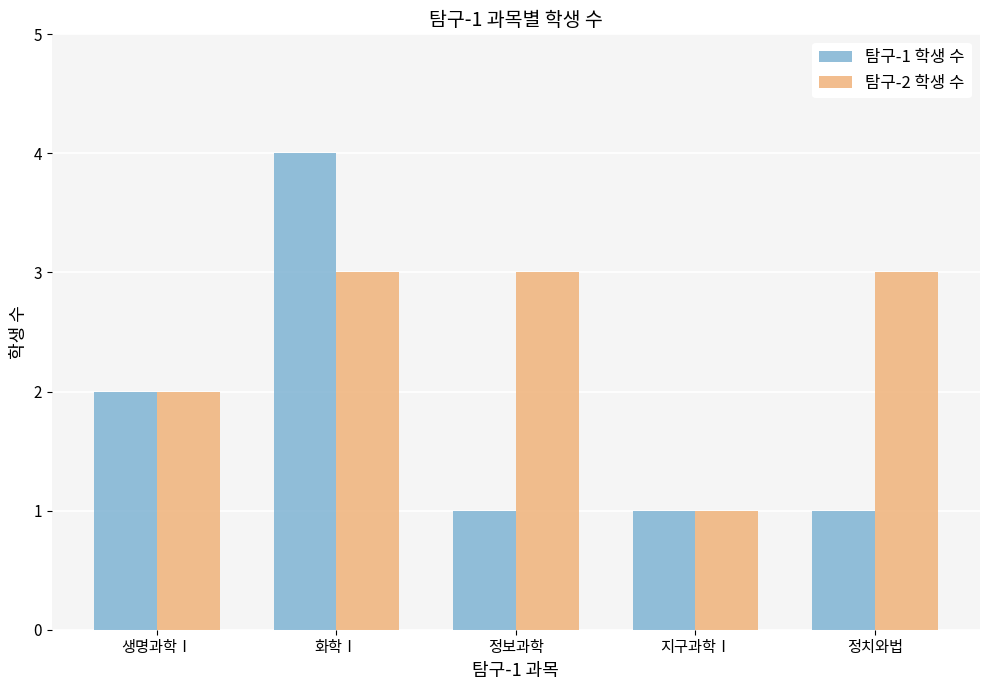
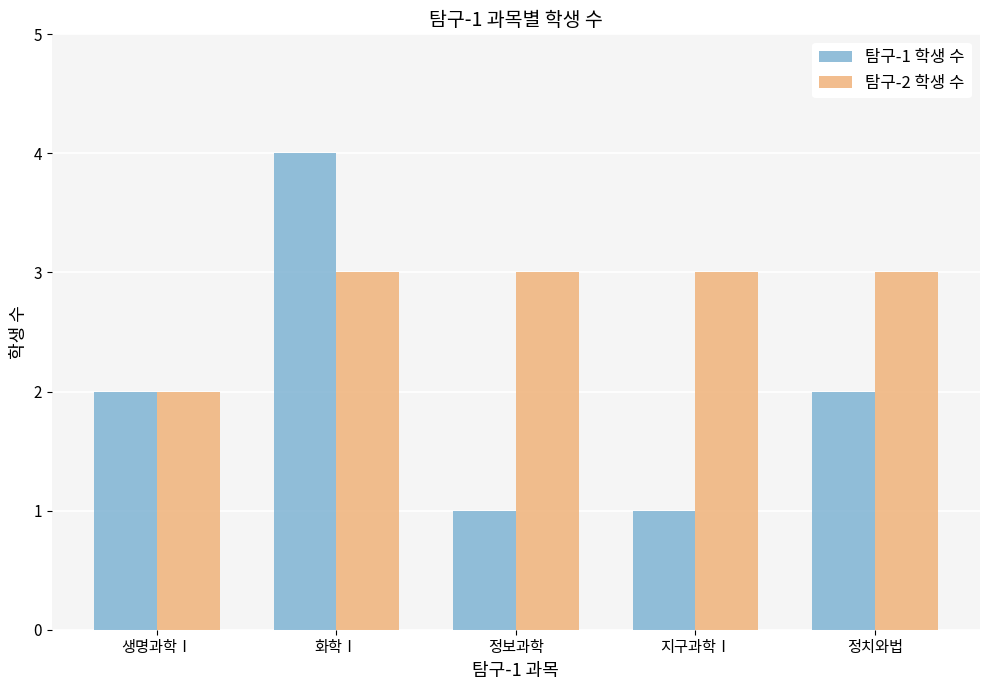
  {
    "탐구-1 학생 수": {
      "생명과학Ⅰ": 2,
      "화학Ⅰ": 4,
      "정보과학": 1,
      "지구과학Ⅰ": 1,
-     "정치와법": 1
+     "정치와법": 2
    },
    "탐구-2 학생 수": {
      "생명과학Ⅰ": 2,
      "화학Ⅰ": 3,
      "정보과학": 3,
-     "지구과학Ⅰ": 1,
+     "지구과학Ⅰ": 3,
      "정치와법": 3
    }
  }
